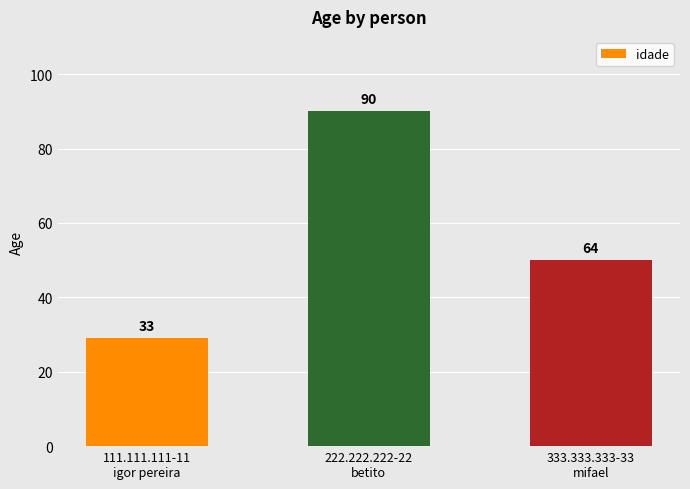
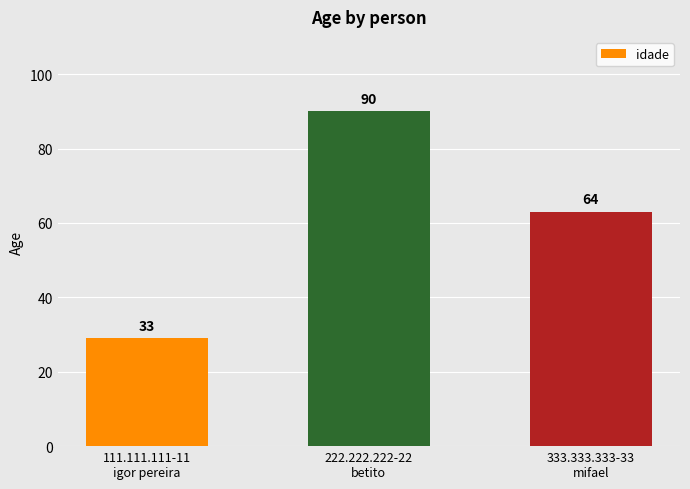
  {
-   "333.333.333-33 mifael": 50
+   "333.333.333-33 mifael": 63
  }
